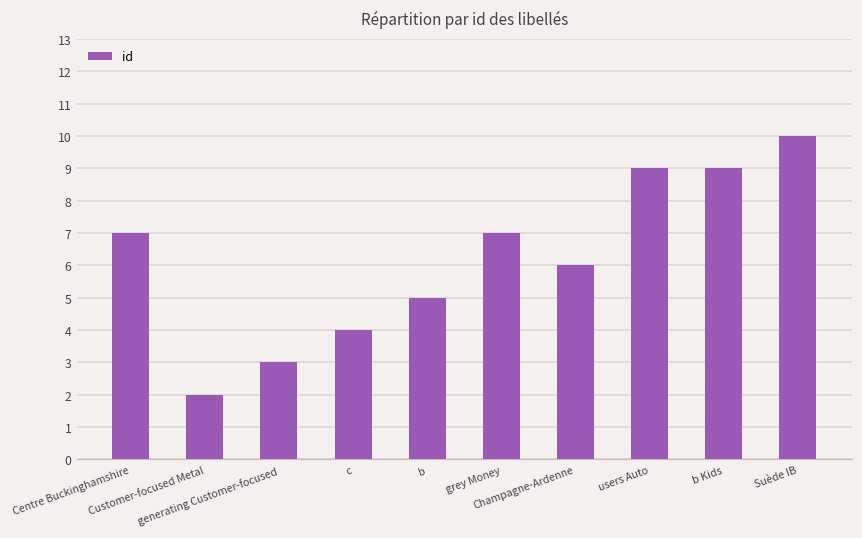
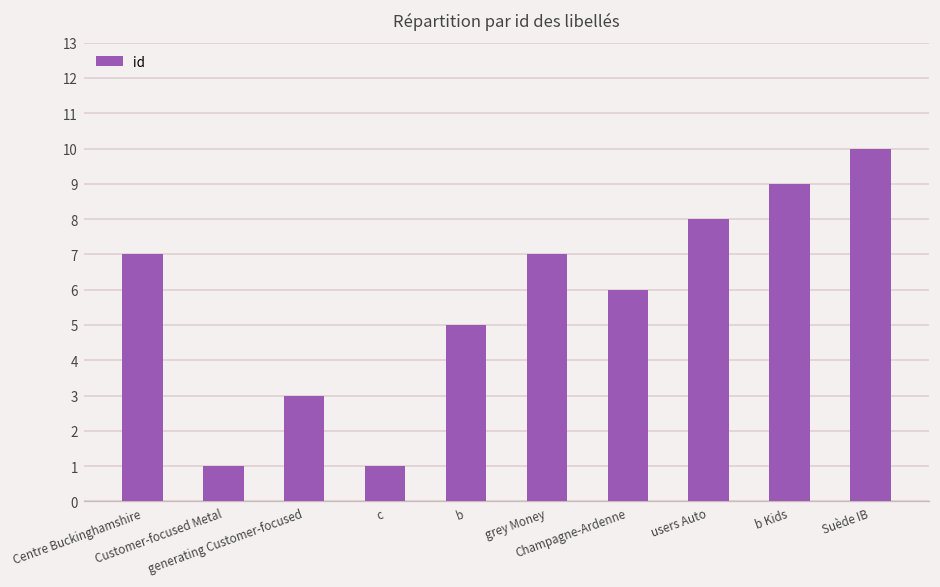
  {
    "Centre Buckinghamshire": 7,
-   "Customer-focused Metal": 2,
+   "Customer-focused Metal": 1,
    "generating Customer-focused": 3,
-   "c": 4,
+   "c": 1,
    "b": 5,
    "grey Money": 7,
    "Champagne-Ardenne": 6,
-   "users Auto": 9,
+   "users Auto": 8,
    "b Kids": 9,
    "Suède IB": 10
  }
